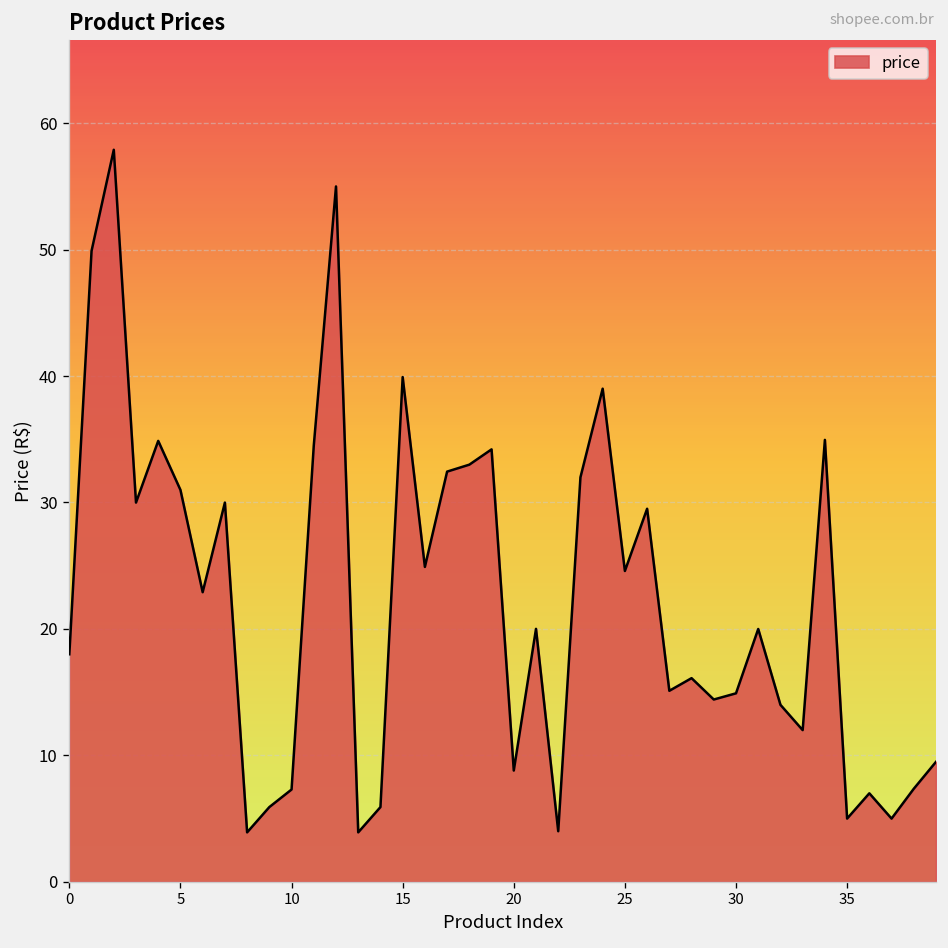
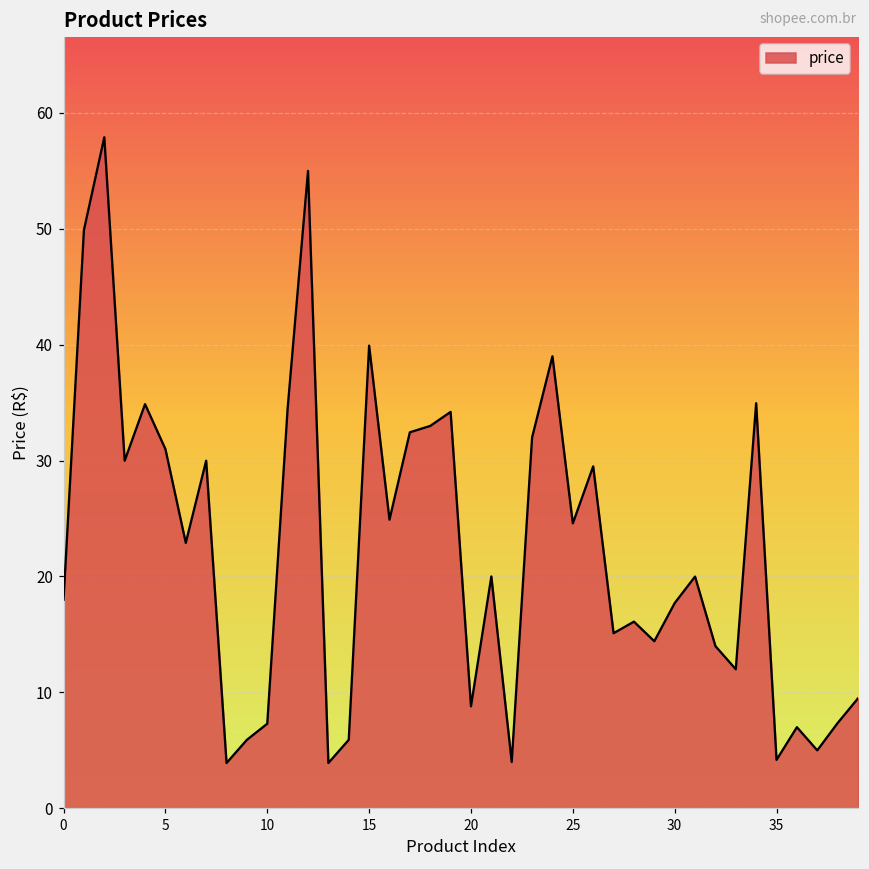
  {
    "0": 18.0,
    "5": 31.0,
    "10": 7.3,
    "15": 39.9,
    "20": 8.8,
    "25": 24.6,
-   "30": 14.9,
-   "35": 5.0
+   "30": 17.7,
+   "35": 4.2
  }
